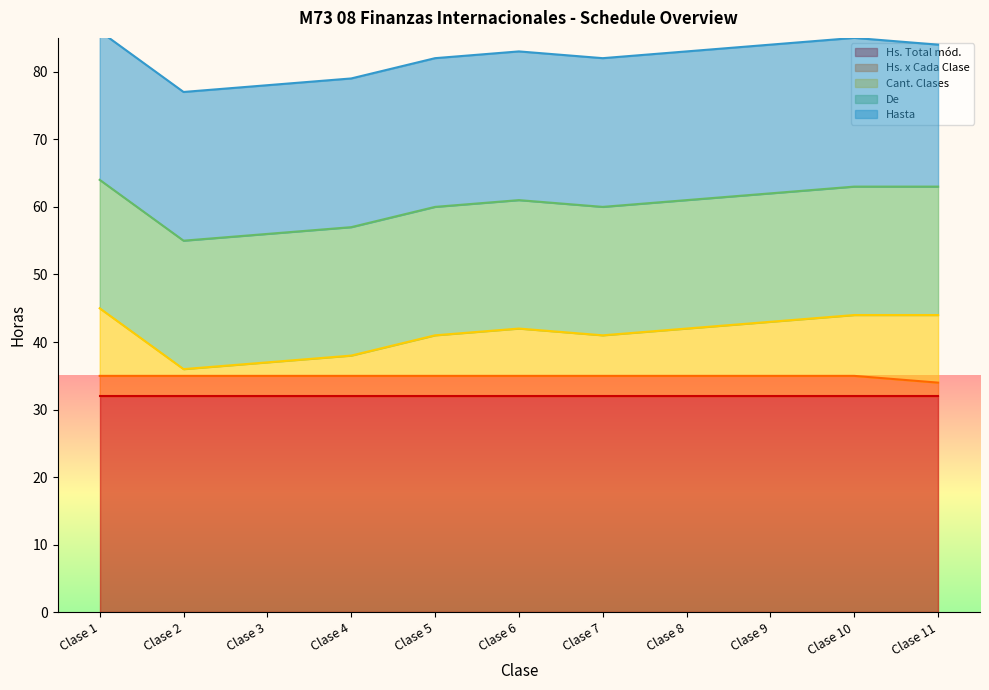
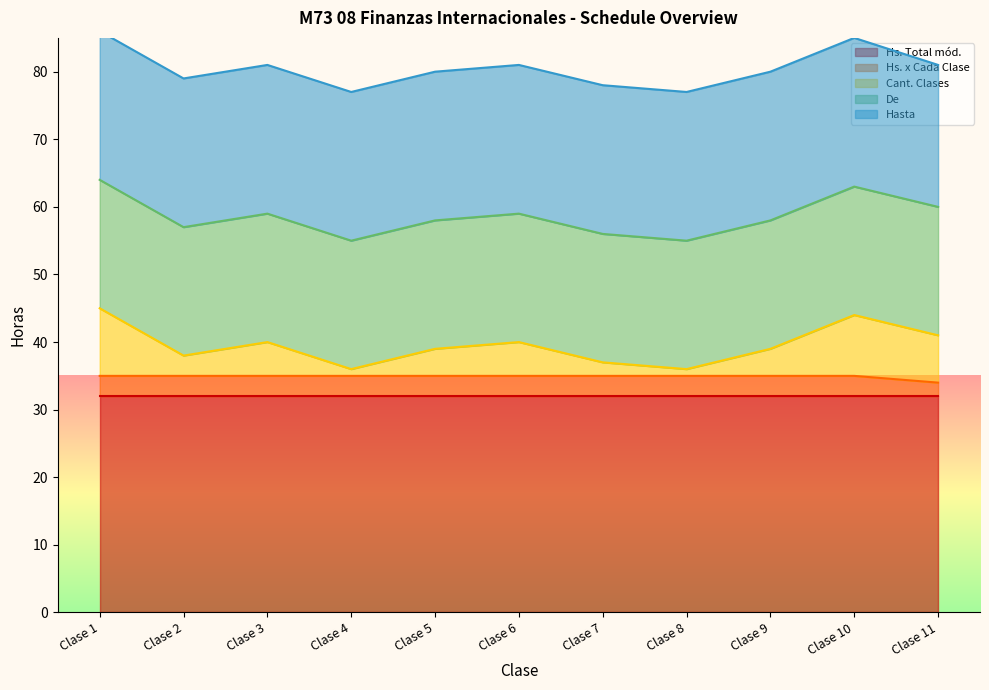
  {
    "Hs. Total mód.": {
      "Clase 1": 32,
      "Clase 2": 32,
      "Clase 3": 32,
      "Clase 4": 32,
      "Clase 5": 32,
      "Clase 6": 32,
      "Clase 7": 32,
      "Clase 8": 32,
      "Clase 9": 32,
      "Clase 10": 32,
      "Clase 11": 32
    },
    "Hs. x Cada Clase": {
      "Clase 1": 3,
      "Clase 2": 3,
      "Clase 3": 3,
      "Clase 4": 3,
      "Clase 5": 3,
      "Clase 6": 3,
      "Clase 7": 3,
      "Clase 8": 3,
      "Clase 9": 3,
      "Clase 10": 3,
      "Clase 11": 2
    },
    "Cant. Clases": {
      "Clase 1": 10,
-     "Clase 2": 1,
-     "Clase 3": 2,
-     "Clase 4": 3,
-     "Clase 5": 6,
-     "Clase 6": 7,
-     "Clase 7": 6,
-     "Clase 8": 7,
-     "Clase 9": 8,
+     "Clase 2": 3,
+     "Clase 3": 5,
+     "Clase 4": 1,
+     "Clase 5": 4,
+     "Clase 6": 5,
+     "Clase 7": 2,
+     "Clase 8": 1,
+     "Clase 9": 4,
      "Clase 10": 9,
-     "Clase 11": 10
+     "Clase 11": 7
    },
    "De": {
      "Clase 1": 19,
      "Clase 2": 19,
      "Clase 3": 19,
      "Clase 4": 19,
      "Clase 5": 19,
      "Clase 6": 19,
      "Clase 7": 19,
      "Clase 8": 19,
      "Clase 9": 19,
      "Clase 10": 19,
      "Clase 11": 19
    },
    "Hasta": {
      "Clase 2": 22,
      "Clase 3": 22,
      "Clase 4": 22,
      "Clase 5": 22,
      "Clase 6": 22,
      "Clase 7": 22,
      "Clase 8": 22,
      "Clase 9": 22,
      "Clase 10": 22
    }
  }
